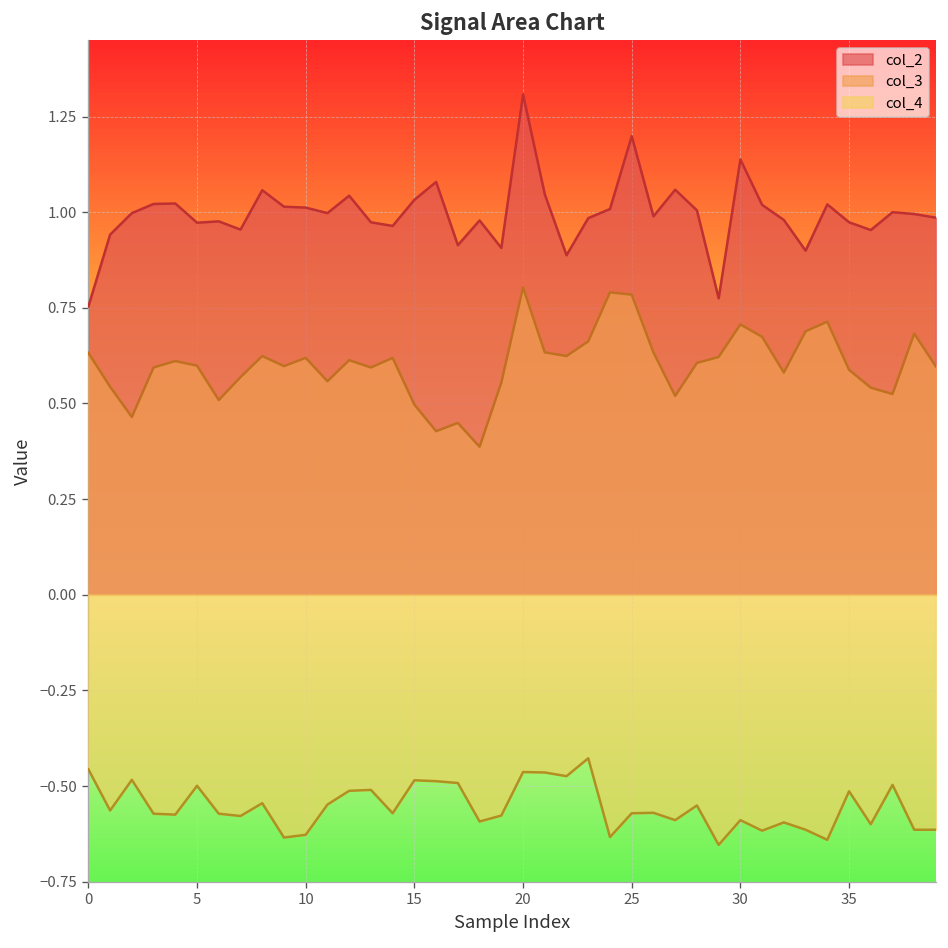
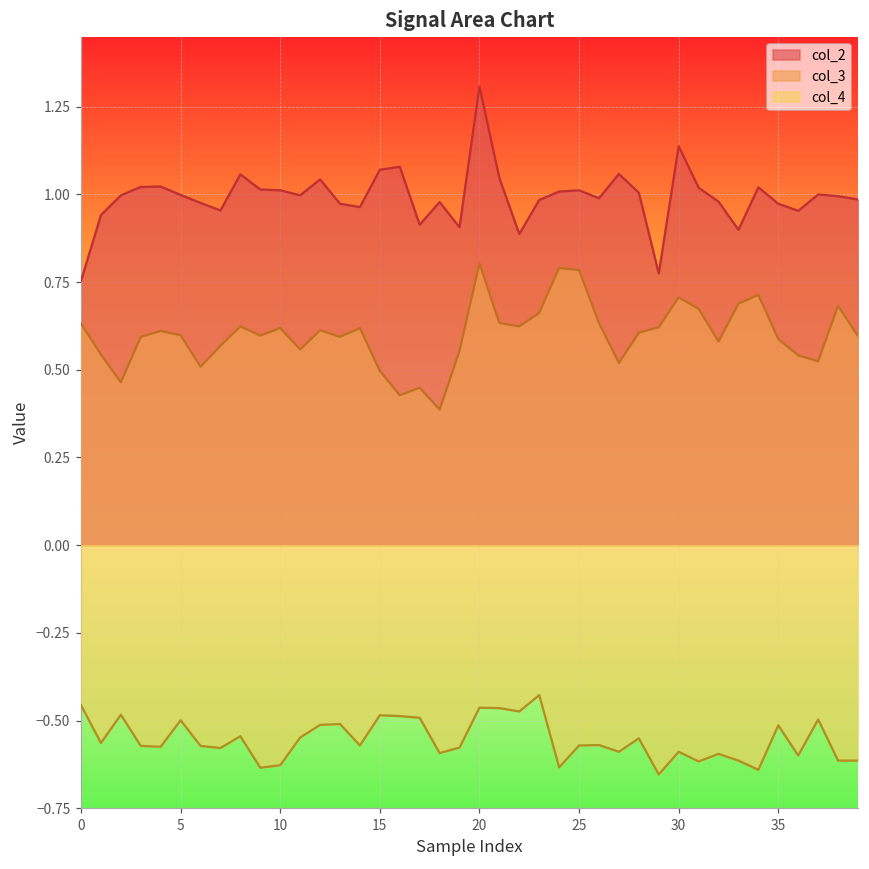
  {
    "col_2": {
      "0": 0.75,
-     "5": 0.97,
+     "5": 1.00,
      "10": 1.01,
-     "15": 1.03,
+     "15": 1.07,
      "20": 1.31,
-     "25": 1.20,
+     "25": 1.01,
      "30": 1.14,
      "35": 0.97
    }
  }
